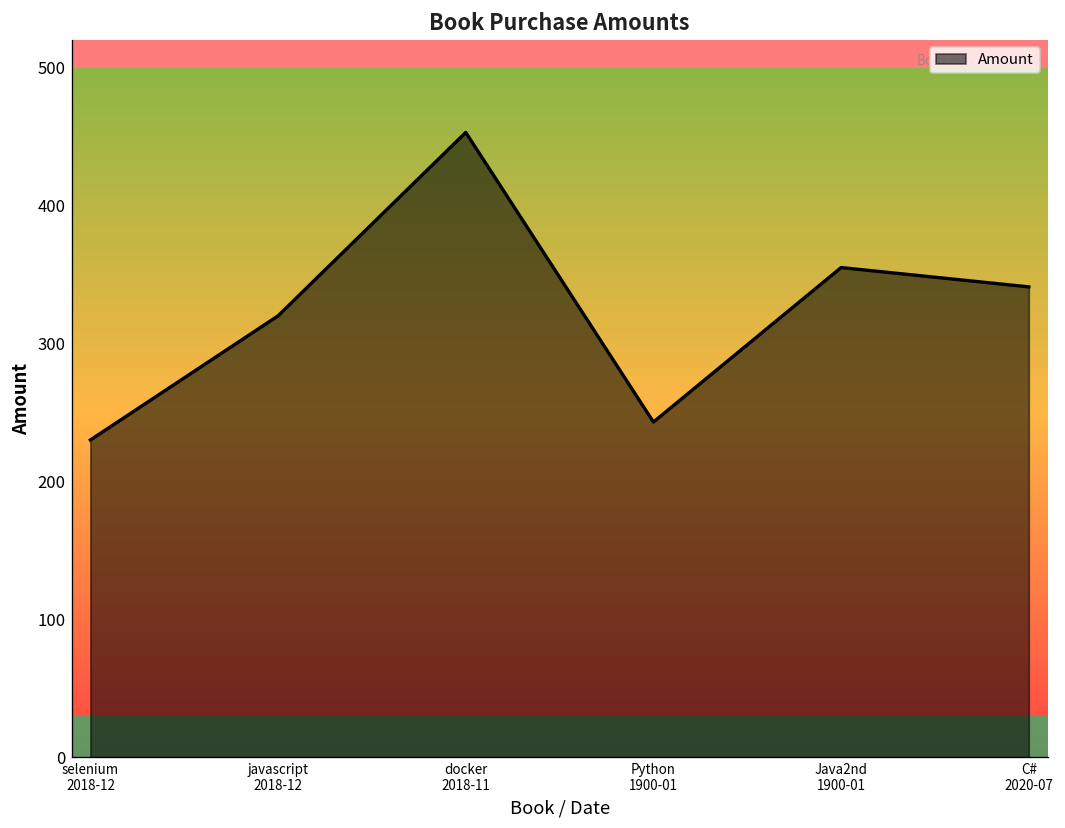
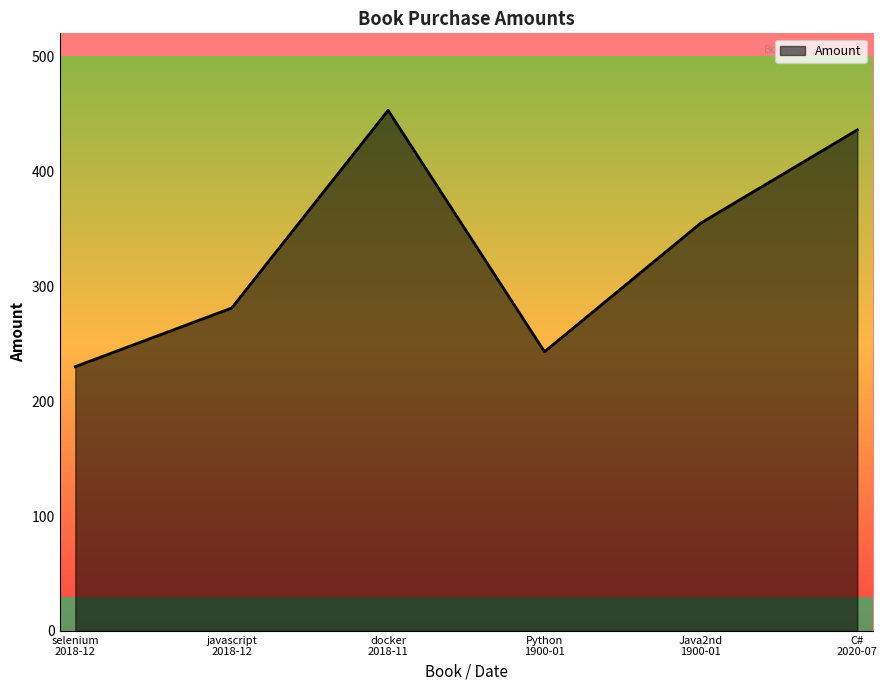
  {
    "selenium 2018-12": 230,
-   "javascript 2018-12": 320,
+   "javascript 2018-12": 281,
    "docker 2018-11": 453,
    "Python 1900-01": 243,
    "Java2nd 1900-01": 355,
-   "C# 2020-07": 341
+   "C# 2020-07": 436
  }
